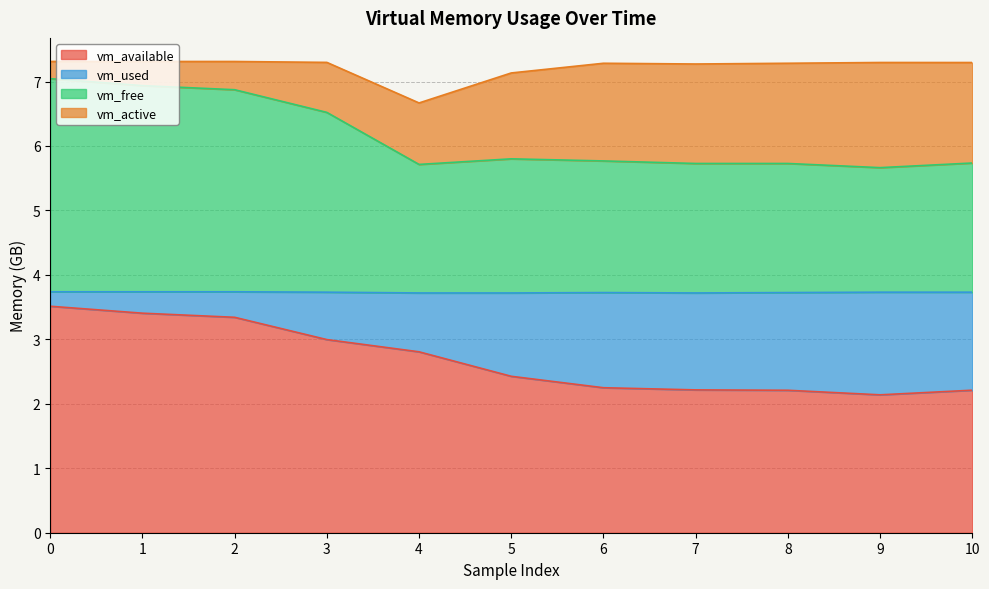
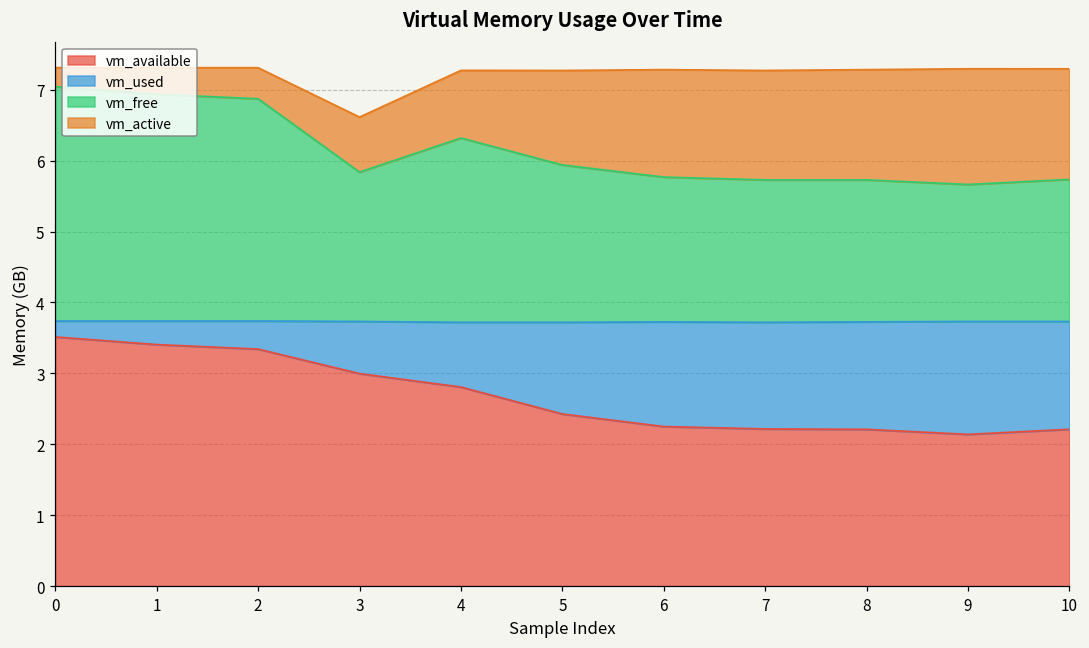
  {
    "vm_used": {
      "0": 0.2,
      "1": 0.3,
      "2": 0.4,
      "3": 0.7,
      "4": 0.9,
      "5": 1.3,
      "6": 1.5,
      "7": 1.5,
      "8": 1.5,
      "9": 1.6,
      "10": 1.5
    },
    "vm_free": {
      "0": 3.3,
      "2": 3.1,
-     "3": 2.8,
-     "4": 2.0,
-     "5": 2.1,
+     "3": 2.1,
+     "4": 2.6,
+     "5": 2.2,
      "6": 2.0,
      "7": 2.0,
      "8": 2.0,
      "9": 1.9,
      "10": 2.0
    }
  }
